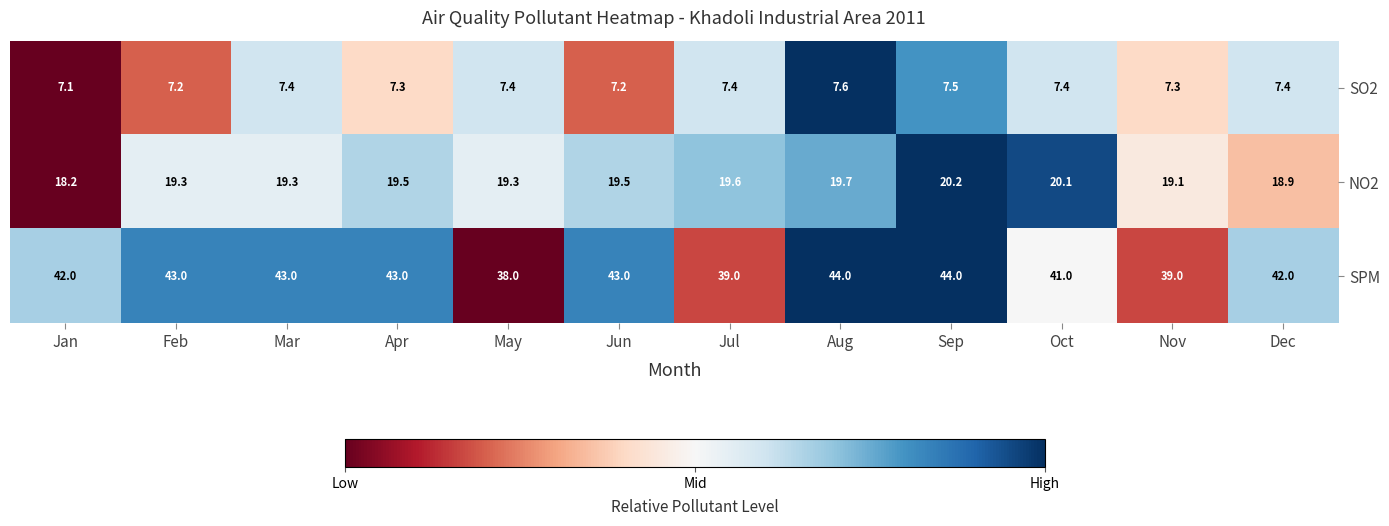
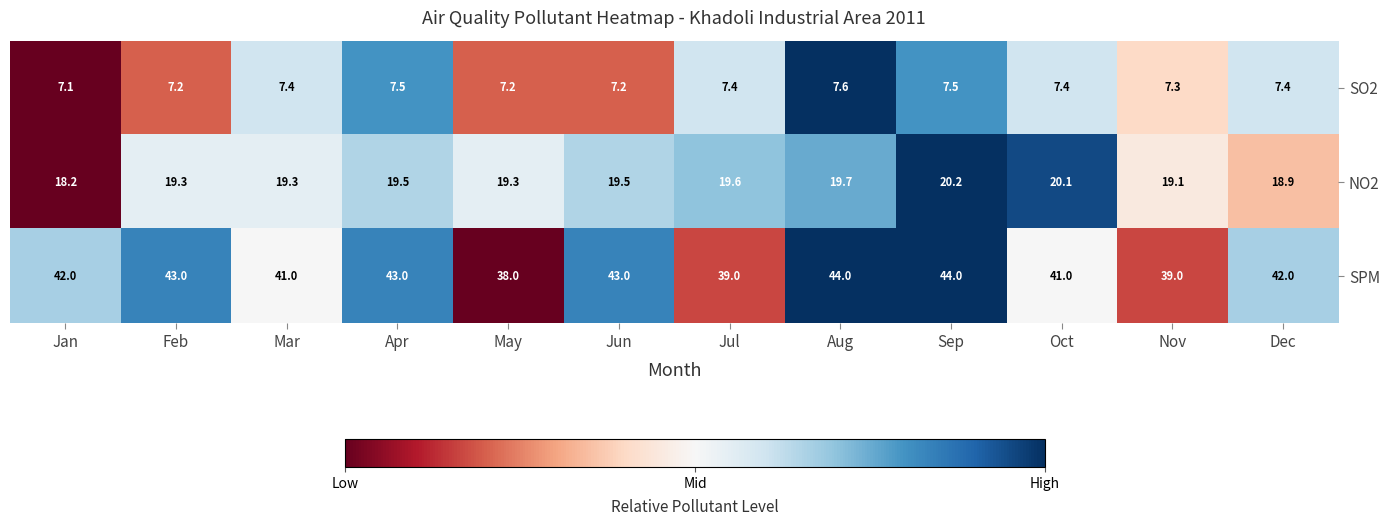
  {
    "SO2": {
      "Jan": 7.1,
      "Feb": 7.2,
      "Mar": 7.4,
-     "Apr": 7.3,
-     "May": 7.4,
+     "Apr": 7.5,
+     "May": 7.2,
      "Jun": 7.2,
      "Jul": 7.4,
      "Aug": 7.6,
      "Sep": 7.5,
      "Oct": 7.4,
      "Nov": 7.3,
      "Dec": 7.4
    },
    "NO2": {
      "Jan": 18.2,
      "Feb": 19.3,
      "Mar": 19.3,
      "Apr": 19.5,
      "May": 19.3,
      "Jun": 19.5,
      "Jul": 19.6,
      "Aug": 19.7,
      "Sep": 20.2,
      "Oct": 20.1,
      "Nov": 19.1,
      "Dec": 18.9
    },
    "SPM": {
      "Jan": 42.0,
      "Feb": 43.0,
-     "Mar": 43.0,
+     "Mar": 41.0,
      "Apr": 43.0,
      "May": 38.0,
      "Jun": 43.0,
      "Jul": 39.0,
      "Aug": 44.0,
      "Sep": 44.0,
      "Oct": 41.0,
      "Nov": 39.0,
      "Dec": 42.0
    }
  }
